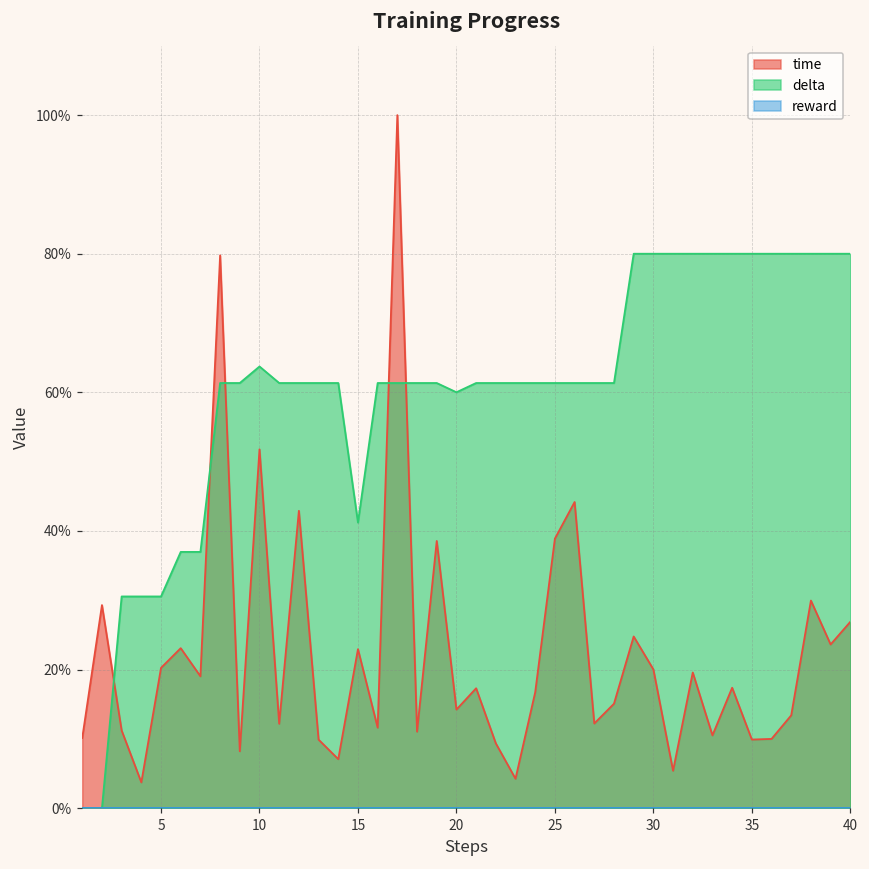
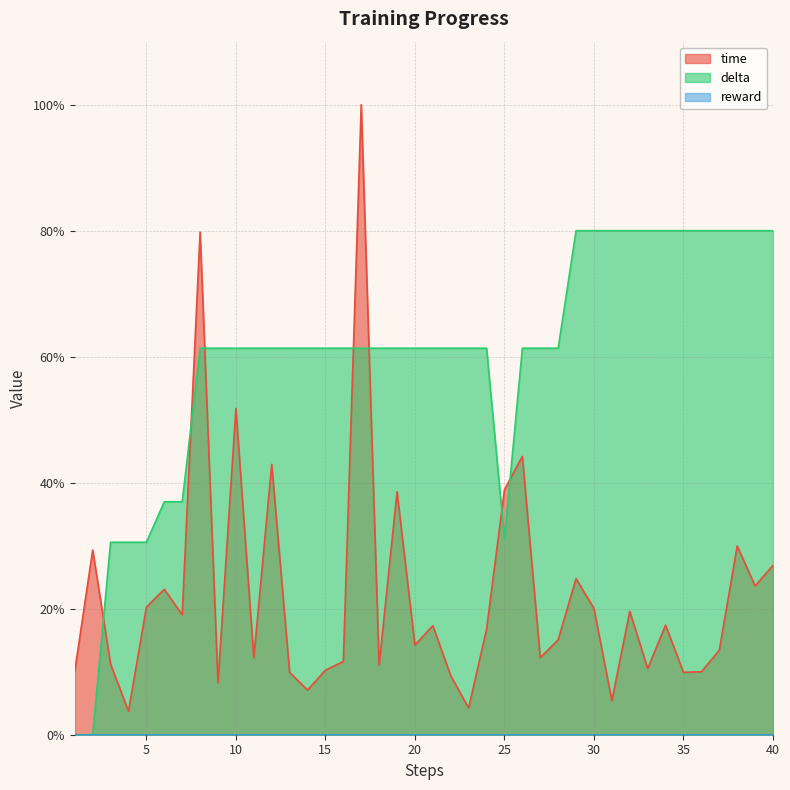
  {
    "time": {
      "5": "20%",
      "10": "52%",
-     "15": "23%",
+     "15": "10%",
      "20": "14%",
      "25": "39%",
      "30": "20%",
      "35": "10%",
      "40": "27%"
    },
    "delta": {
      "5": "31%",
-     "10": "64%",
-     "15": "41%",
-     "20": "60%",
-     "25": "61%",
+     "10": "61%",
+     "15": "61%",
+     "20": "61%",
+     "25": "31%",
      "30": "80%",
      "35": "80%",
      "40": "80%"
    },
    "reward": {
      "5": "0%",
      "10": "0%",
      "15": "0%",
      "20": "0%",
      "25": "0%",
      "30": "0%",
      "35": "0%",
      "40": "0%"
    }
  }
